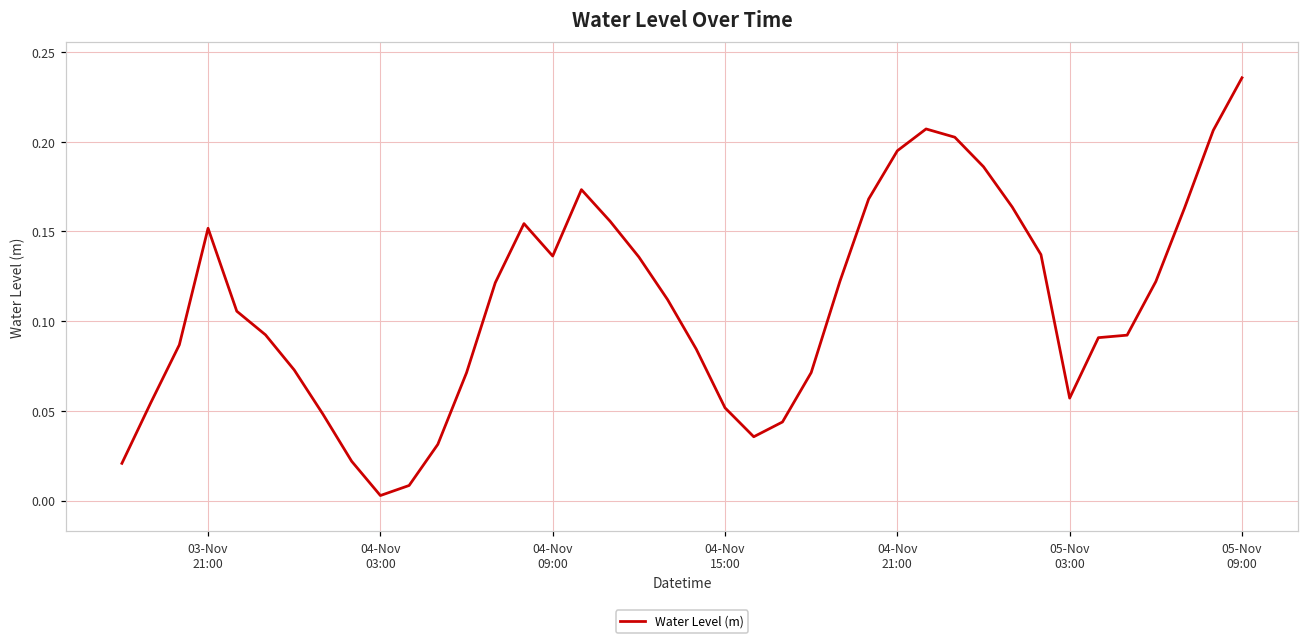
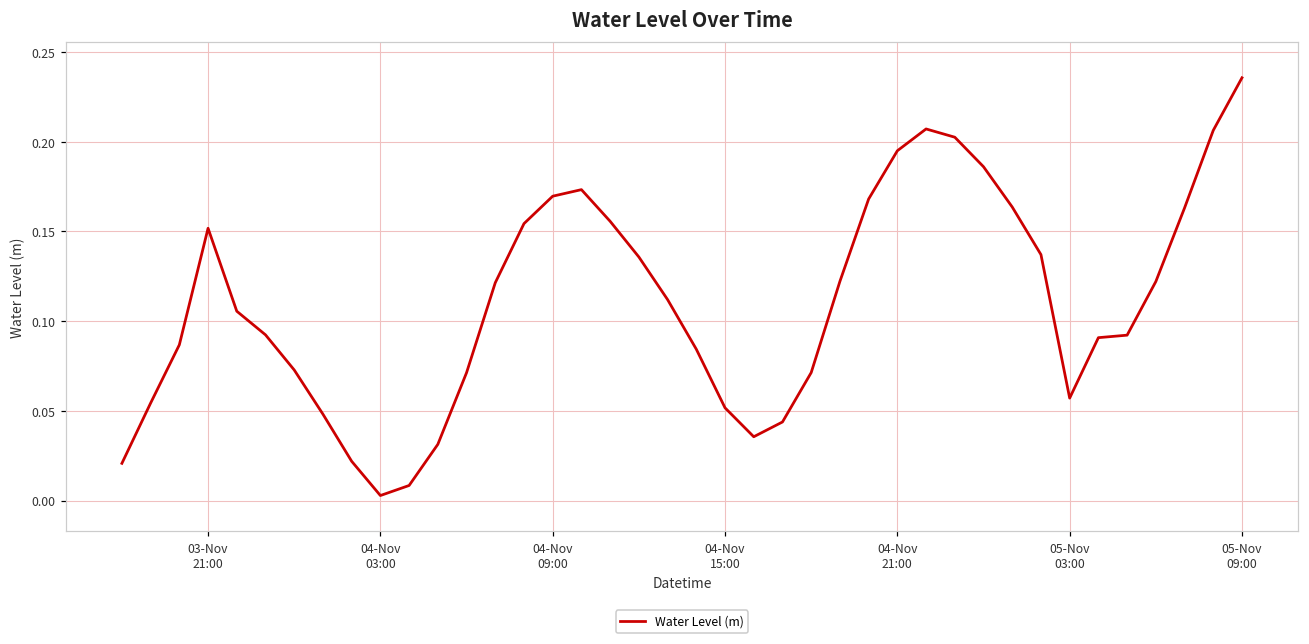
  {
    "03-Nov 21:00": 0.152,
    "04-Nov 03:00": 0.003,
-   "04-Nov 09:00": 0.136,
+   "04-Nov 09:00": 0.170,
    "04-Nov 15:00": 0.052,
    "04-Nov 21:00": 0.195,
    "05-Nov 03:00": 0.057,
    "05-Nov 09:00": 0.236
  }
